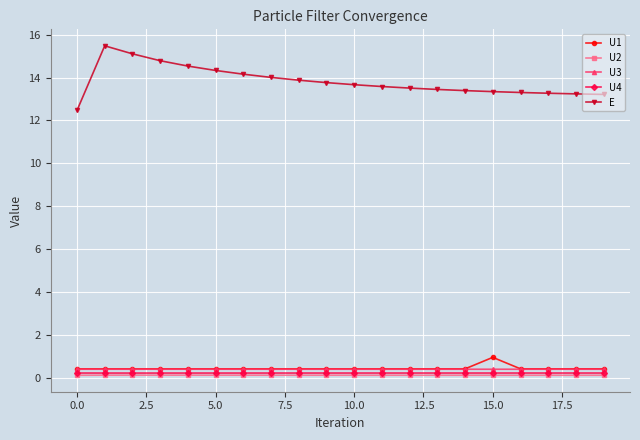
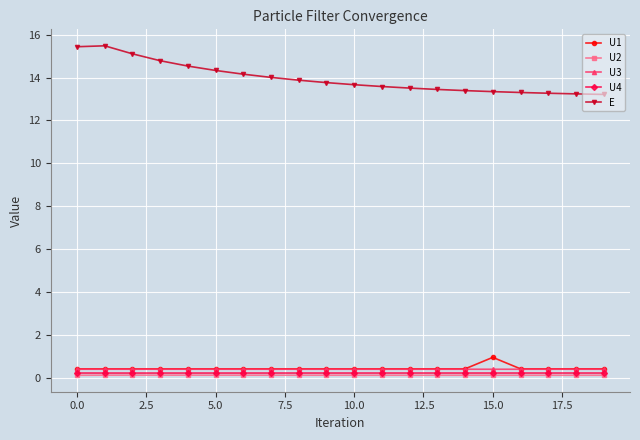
  {
    "U1": {
      "15.0": 0.9
    },
    "U3": {
      "15.0": 0.4
    },
    "E": {
-     "0.0": 12.5,
+     "0.0": 15.4,
      "5.0": 14.3,
      "10.0": 13.7,
      "15.0": 13.3
    }
  }
